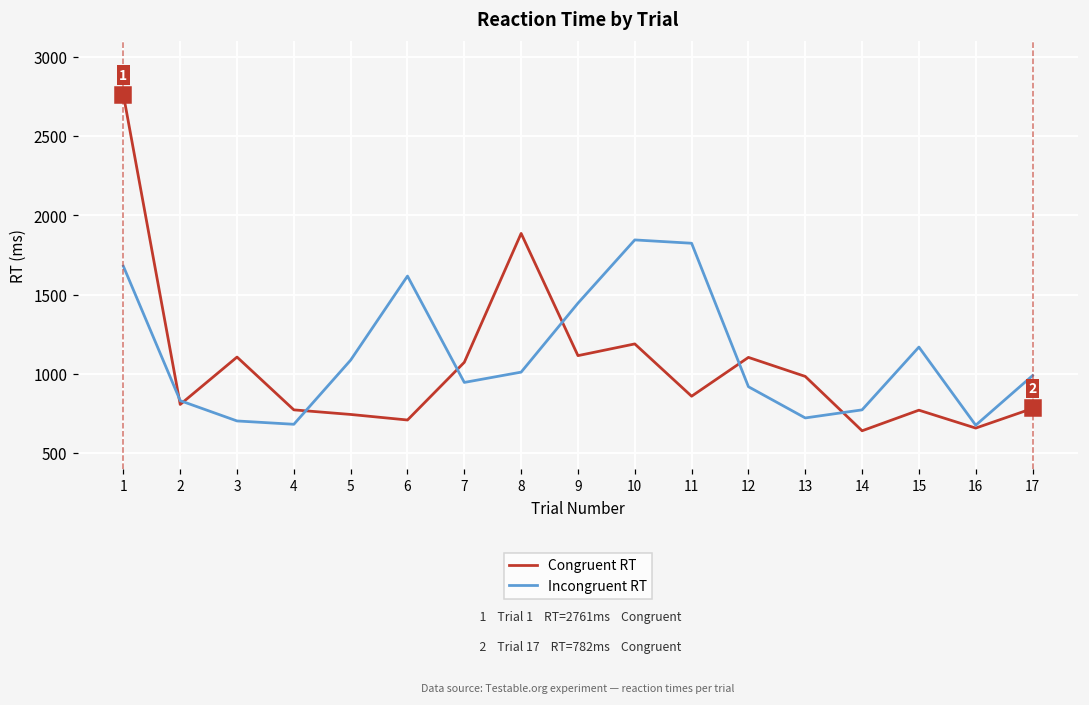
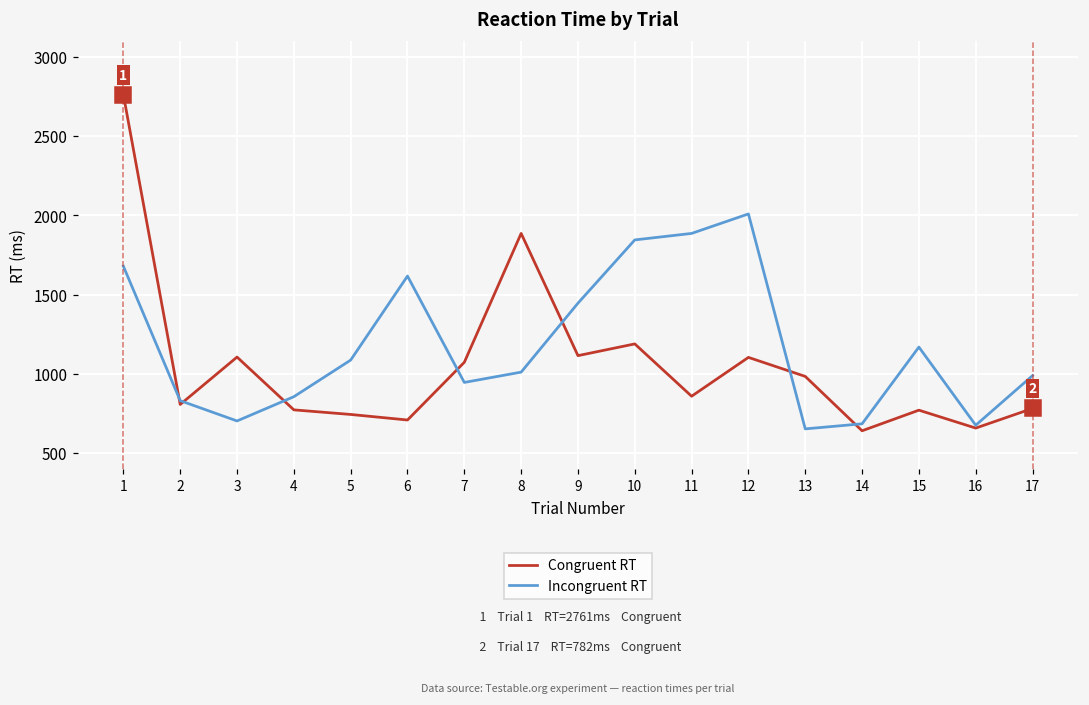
  {
    "Incongruent RT": {
      "1": 1680,
      "2": 830,
      "3": 700,
-     "4": 680,
+     "4": 860,
      "5": 1090,
      "6": 1620,
      "7": 950,
      "8": 1010,
      "9": 1450,
      "10": 1850,
-     "11": 1820,
-     "12": 920,
-     "13": 720,
-     "14": 770,
+     "11": 1890,
+     "12": 2010,
+     "13": 650,
+     "14": 690,
      "15": 1170,
      "16": 680
    }
  }
